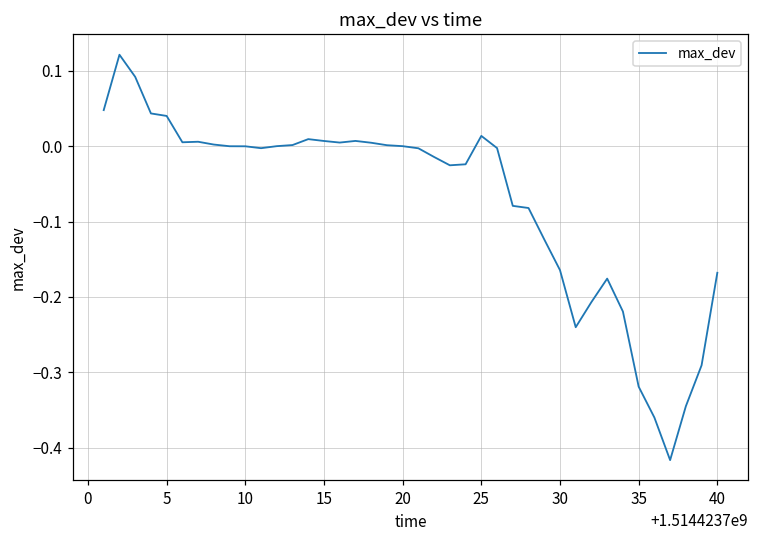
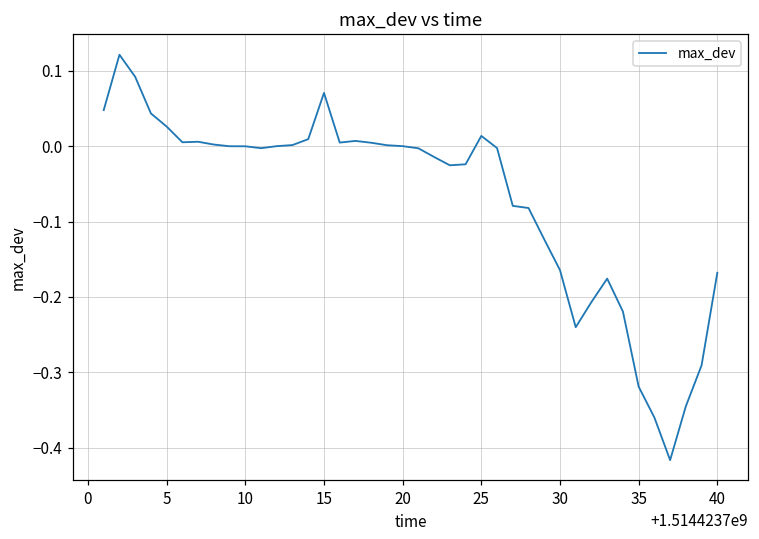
  {
-   "5": 0.04,
+   "5": 0.03,
    "10": 0.00,
-   "15": 0.01,
+   "15": 0.07,
    "20": 0.00,
    "25": 0.01,
    "30": -0.16,
    "35": -0.32,
    "40": -0.17
  }
